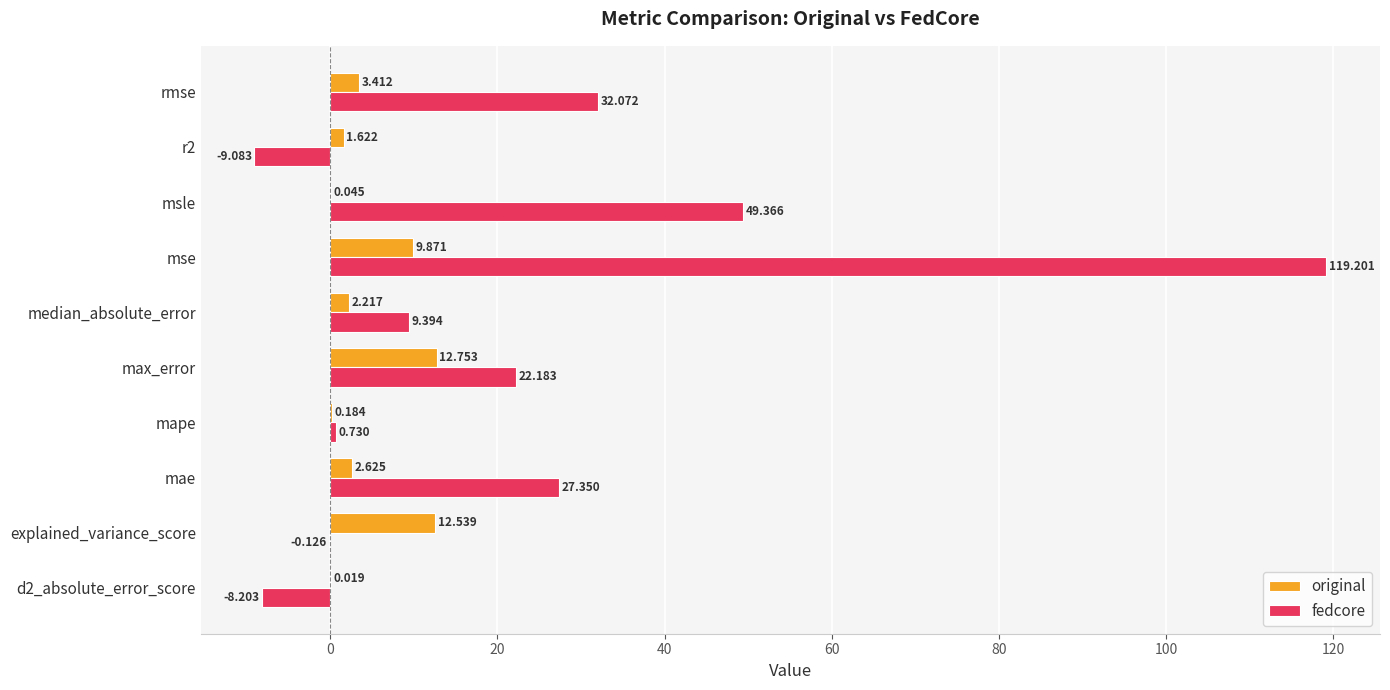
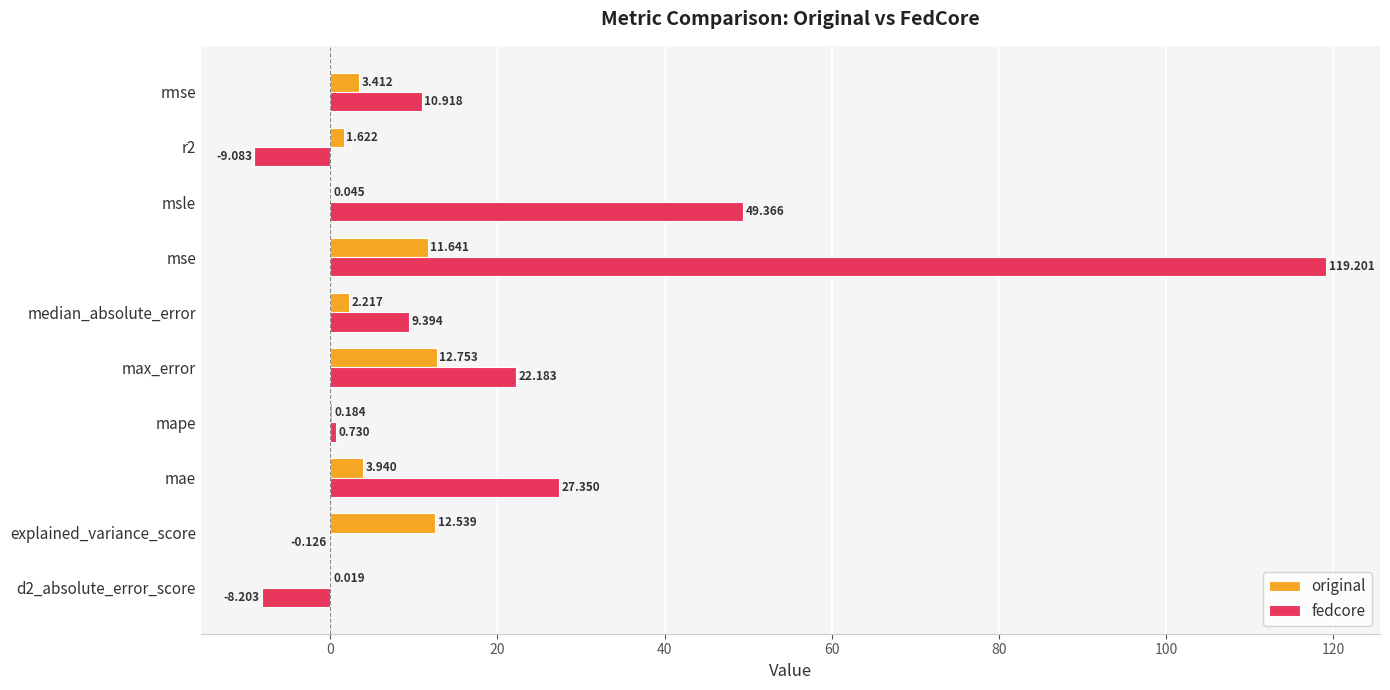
  {
    "original": {
      "rmse": 3.412,
      "r2": 1.622,
      "msle": 0.045,
-     "mse": 9.871,
+     "mse": 11.641,
      "median_absolute_error": 2.217,
      "max_error": 12.753,
      "mape": 0.184,
-     "mae": 2.625,
+     "mae": 3.940,
      "explained_variance_score": 12.539,
      "d2_absolute_error_score": 0.019
    },
    "fedcore": {
-     "rmse": 32.072,
+     "rmse": 10.918,
      "r2": -9.083,
      "msle": 49.366,
      "mse": 119.201,
      "median_absolute_error": 9.394,
      "max_error": 22.183,
      "mape": 0.730,
      "mae": 27.350,
      "explained_variance_score": -0.126,
      "d2_absolute_error_score": -8.203
    }
  }
